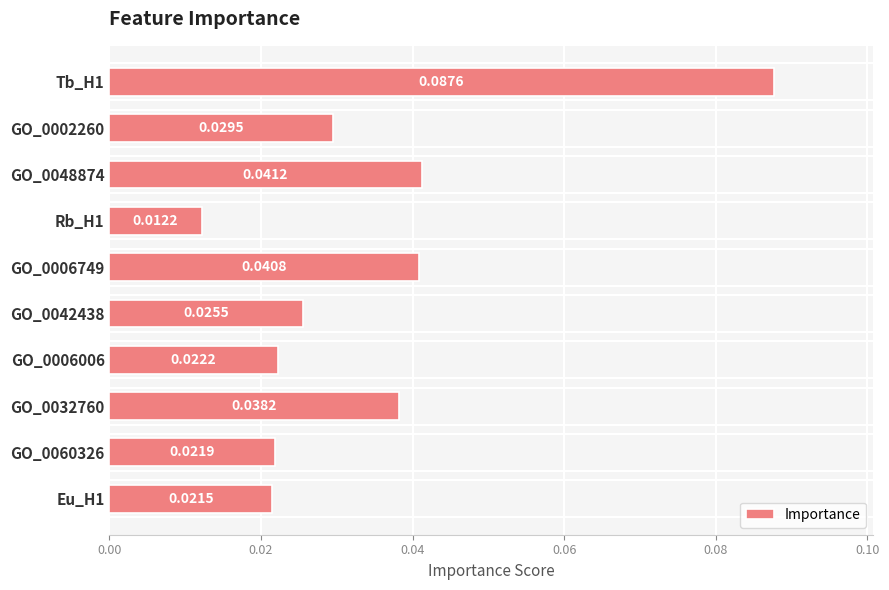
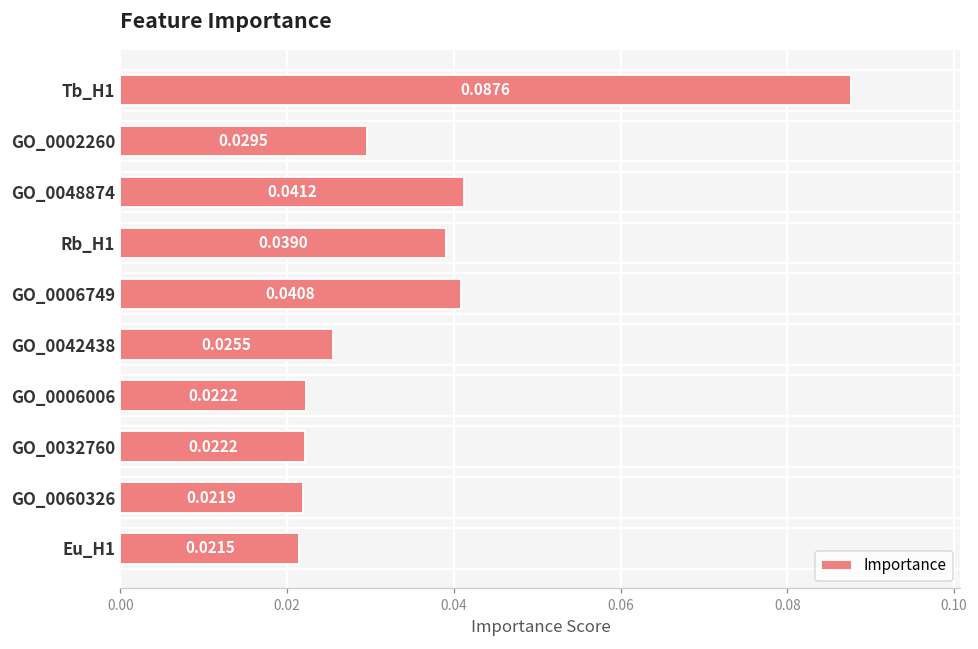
  {
    "Tb_H1": 0.0876,
    "GO_0002260": 0.0295,
    "GO_0048874": 0.0412,
-   "Rb_H1": 0.0122,
+   "Rb_H1": 0.0390,
    "GO_0006749": 0.0408,
    "GO_0042438": 0.0255,
    "GO_0006006": 0.0222,
-   "GO_0032760": 0.0382,
+   "GO_0032760": 0.0222,
    "GO_0060326": 0.0219,
    "Eu_H1": 0.0215
  }
